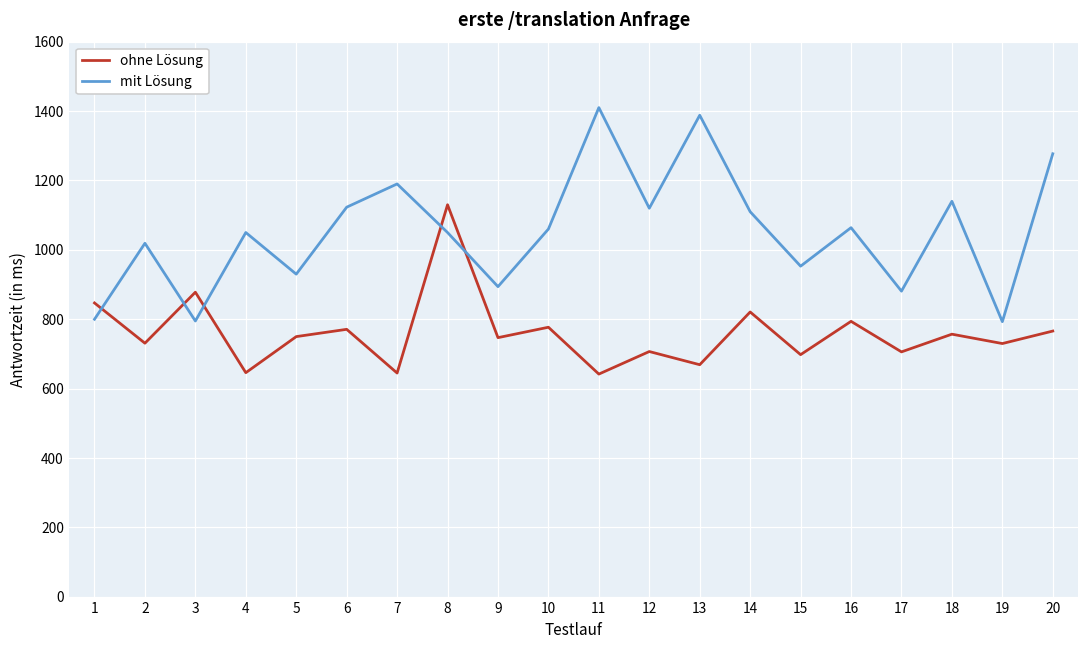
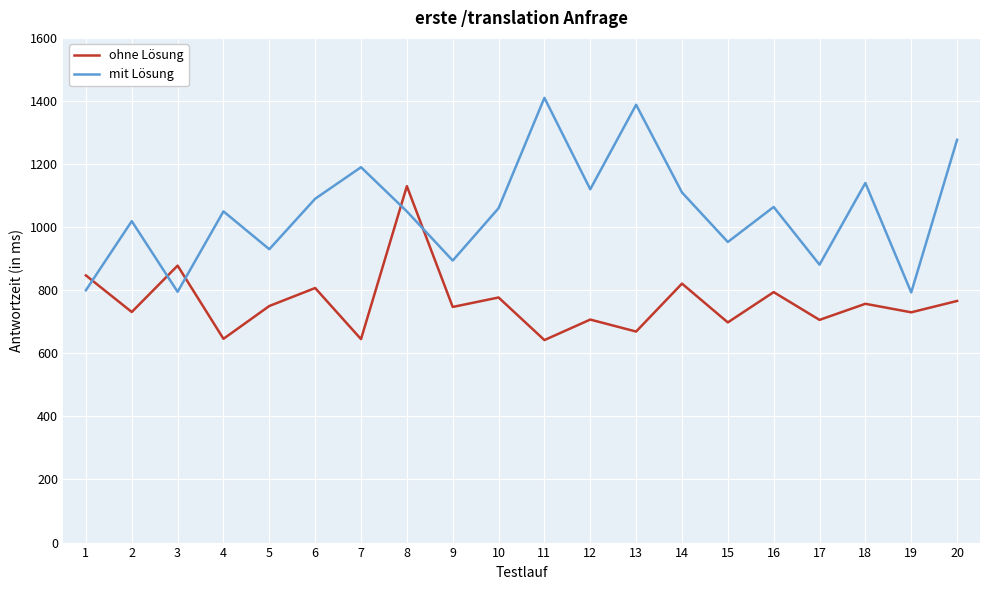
  {
    "ohne Lösung": {
      "1": 850,
      "2": 730,
      "3": 880,
      "4": 650,
      "5": 750,
-     "6": 770,
+     "6": 810,
      "7": 650,
      "8": 1130,
      "9": 750,
      "10": 780,
      "11": 640,
      "12": 710,
      "13": 670,
      "14": 820,
      "15": 700,
      "16": 790,
      "17": 710,
      "18": 760,
      "19": 730,
      "20": 770
    },
    "mit Lösung": {
      "1": 800,
      "2": 1020,
      "3": 800,
      "4": 1050,
      "5": 930,
-     "6": 1120,
+     "6": 1090,
      "7": 1190,
      "8": 1050,
      "9": 890,
      "10": 1060,
      "11": 1410,
      "12": 1120,
      "13": 1390,
      "14": 1110,
      "15": 950,
      "16": 1060,
      "17": 880,
      "18": 1140,
      "19": 790,
      "20": 1280
    }
  }
